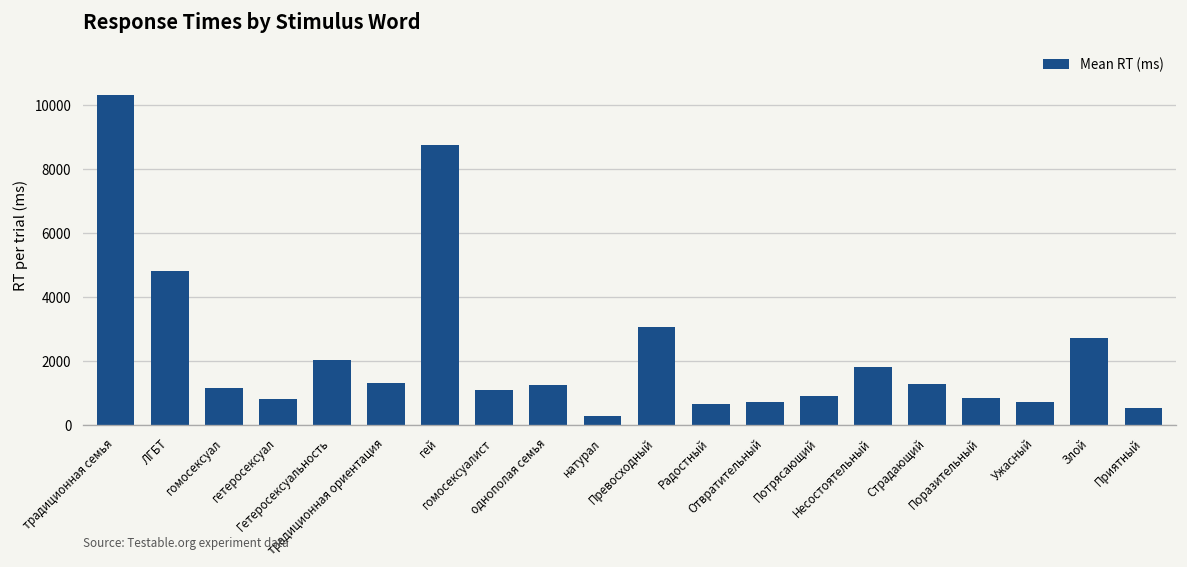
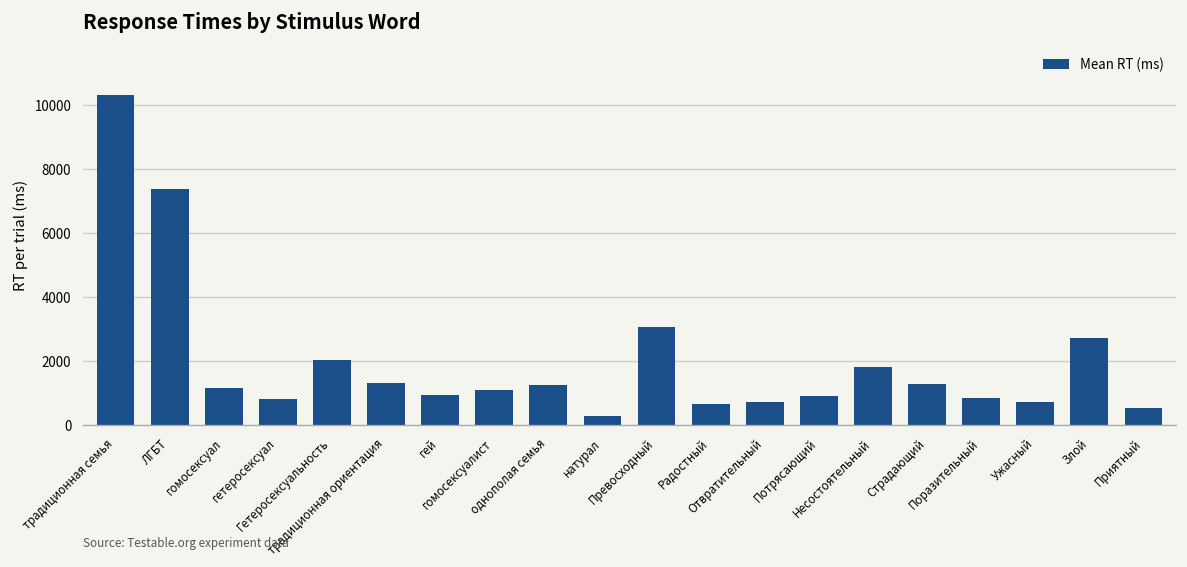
  {
    "традиционная семья": 10300,
-   "ЛГБТ": 4800,
+   "ЛГБТ": 7400,
    "гомосексуал": 1200,
    "гетеросексуал": 800,
    "Гетеросексуальность": 2000,
    "традиционная ориентация": 1300,
-   "гей": 8700,
+   "гей": 1000,
    "гомосексуалист": 1100,
    "однополая семья": 1300,
    "натурал": 300,
    "Превосходный": 3100,
    "Радостный": 700,
    "Отвратительный": 700,
    "Потрясающий": 900,
    "Несостоятельный": 1800,
    "Страдающий": 1300,
    "Поразительный": 900,
    "Ужасный": 700,
    "Злой": 2700,
    "Приятный": 600
  }
